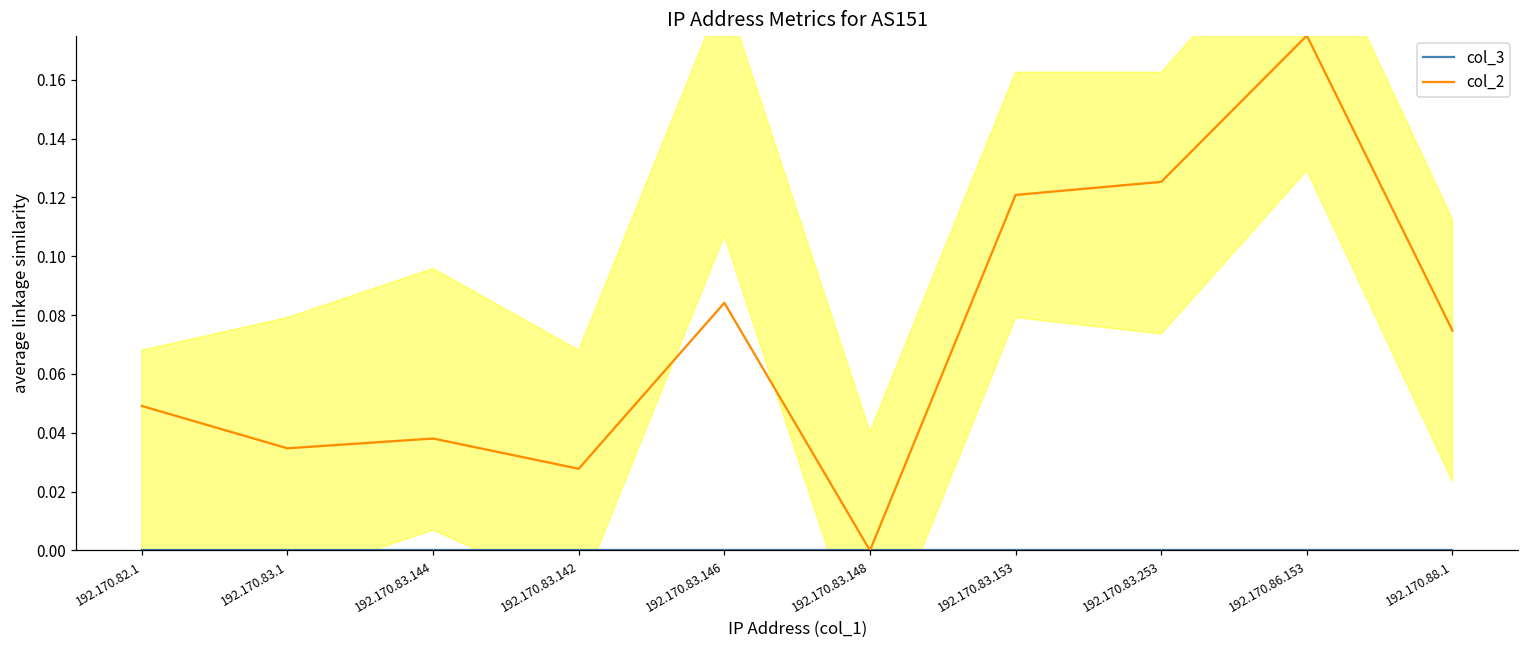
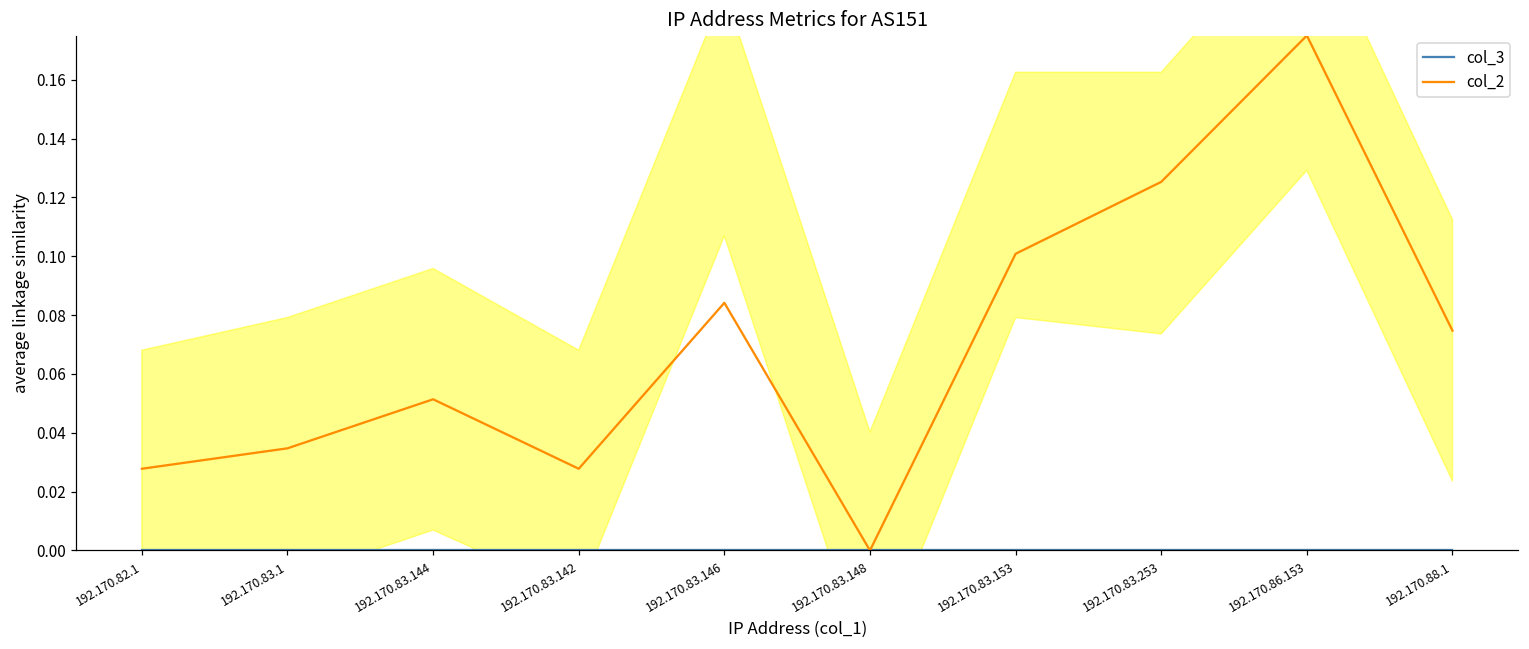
  {
    "col_3": {
      "192.170.82.1": 0.000,
      "192.170.83.1": 0.000,
      "192.170.83.144": 0.000,
      "192.170.83.142": 0.000,
      "192.170.83.146": 0.000,
      "192.170.83.153": 0.000,
      "192.170.83.253": 0.000,
      "192.170.86.153": 0.000,
      "192.170.88.1": 0.000
    },
    "col_2": {
-     "192.170.82.1": 0.049,
+     "192.170.82.1": 0.028,
      "192.170.83.1": 0.035,
-     "192.170.83.144": 0.038,
+     "192.170.83.144": 0.051,
      "192.170.83.142": 0.028,
      "192.170.83.146": 0.084,
-     "192.170.83.153": 0.121,
+     "192.170.83.153": 0.101,
      "192.170.83.253": 0.125,
      "192.170.86.153": 0.175,
      "192.170.88.1": 0.075
    }
  }
